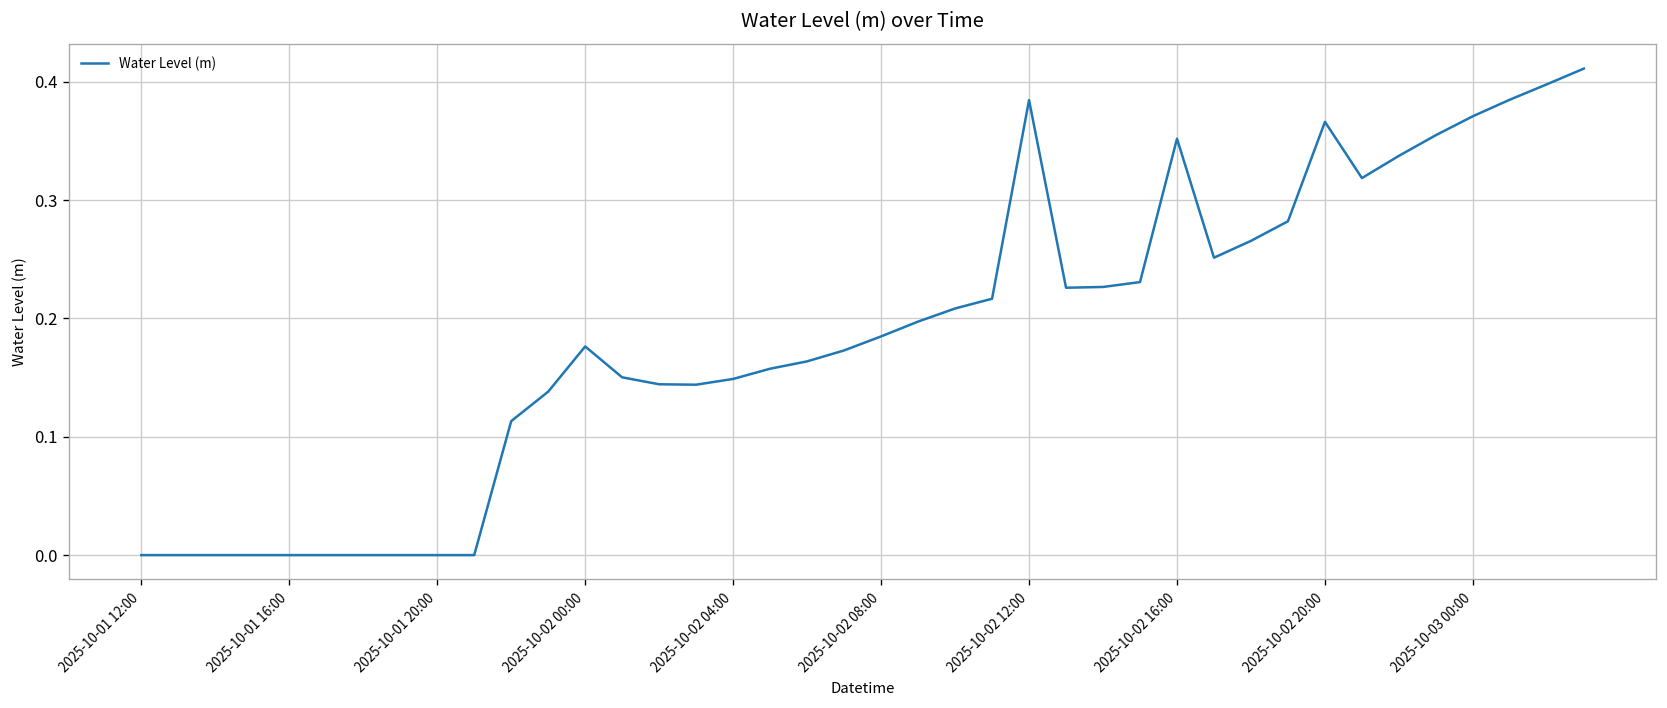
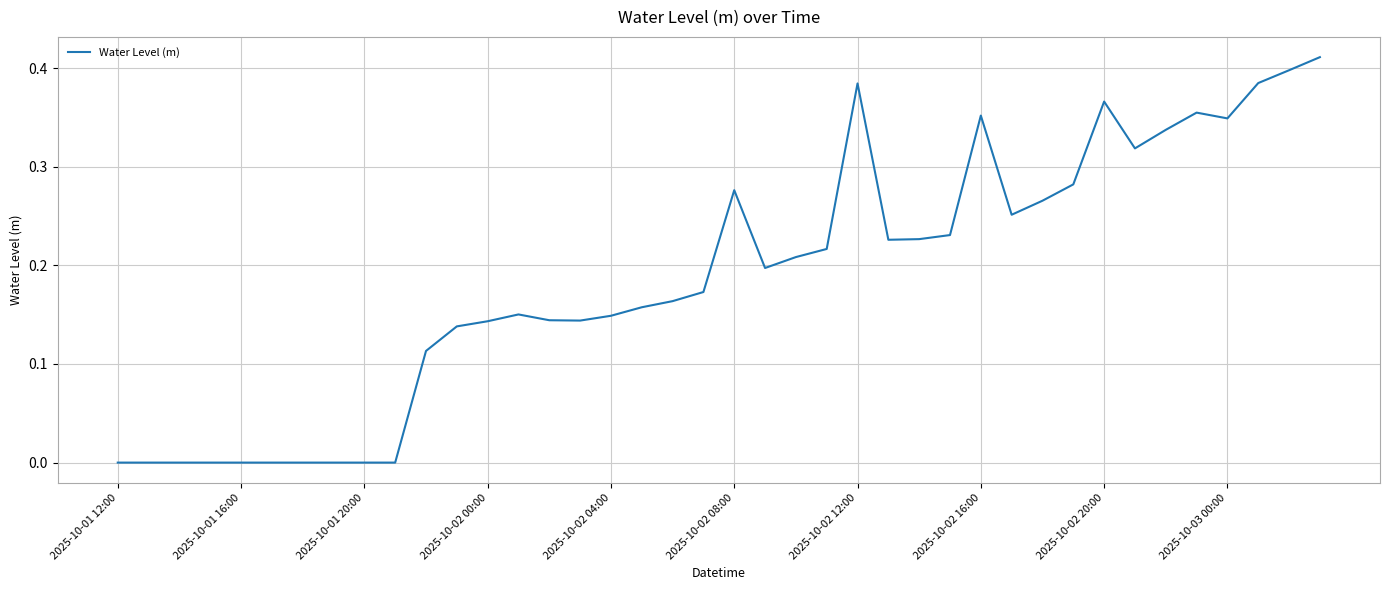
  {
    "2025-10-01 12:00": 0.00,
    "2025-10-01 16:00": 0.00,
    "2025-10-01 20:00": 0.00,
-   "2025-10-02 00:00": 0.18,
+   "2025-10-02 00:00": 0.14,
    "2025-10-02 04:00": 0.15,
-   "2025-10-02 08:00": 0.18,
+   "2025-10-02 08:00": 0.28,
    "2025-10-02 12:00": 0.38,
    "2025-10-02 16:00": 0.35,
    "2025-10-02 20:00": 0.37,
-   "2025-10-03 00:00": 0.37
+   "2025-10-03 00:00": 0.35
  }
